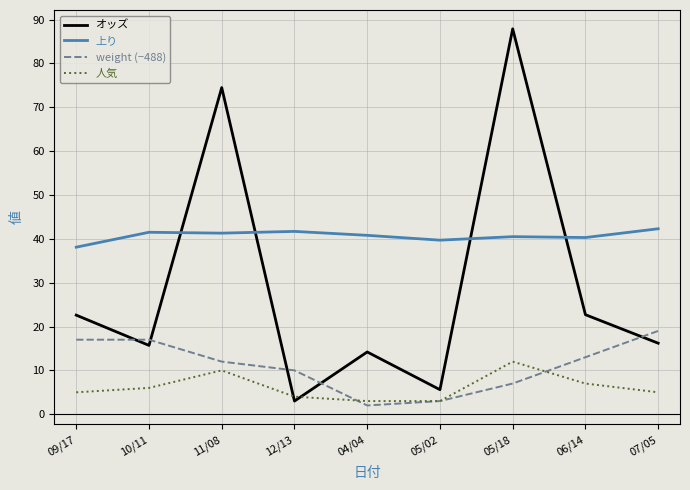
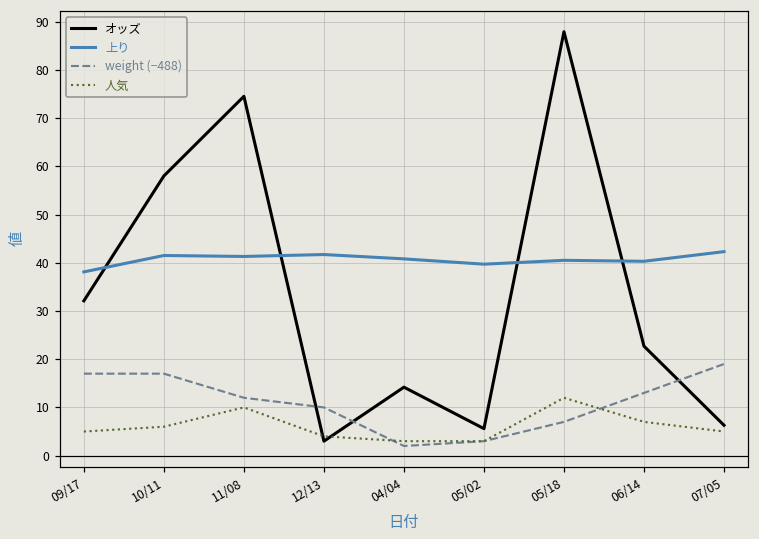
  {
    "オッズ": {
-     "09/17": 23,
-     "10/11": 16,
+     "09/17": 32,
+     "10/11": 58,
      "11/08": 75,
      "12/13": 3,
      "04/04": 14,
      "05/02": 6,
      "05/18": 88,
      "06/14": 23,
-     "07/05": 16
+     "07/05": 6
    },
    "人気": {
      "09/17": 5,
      "10/11": 6,
      "11/08": 10,
      "12/13": 4,
      "04/04": 3,
      "05/18": 12,
      "06/14": 7,
      "07/05": 5
    }
  }
